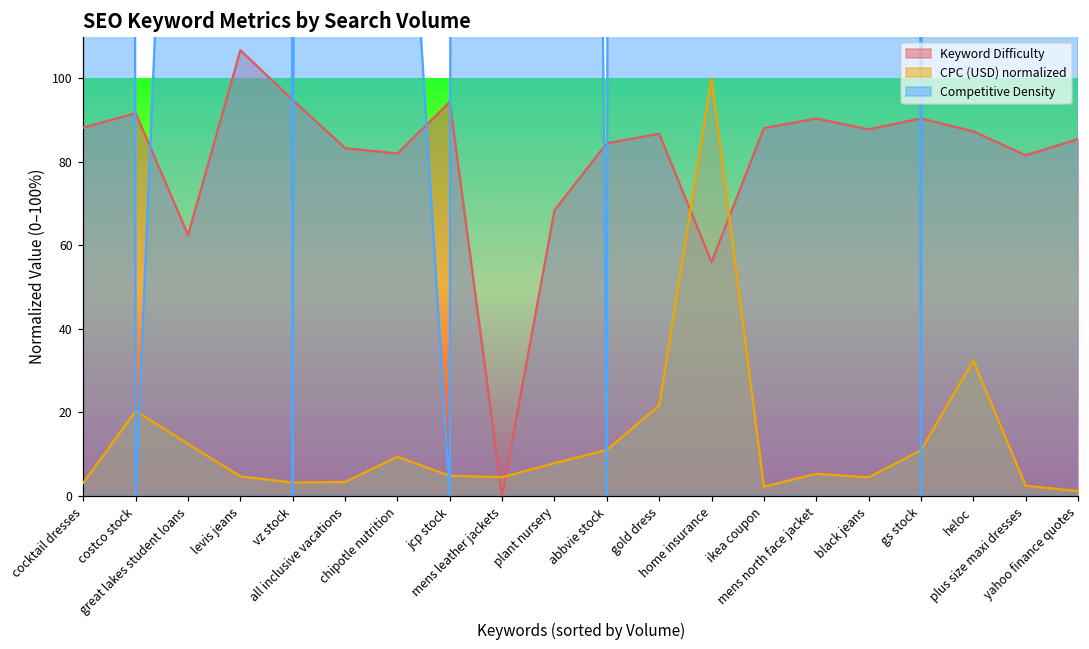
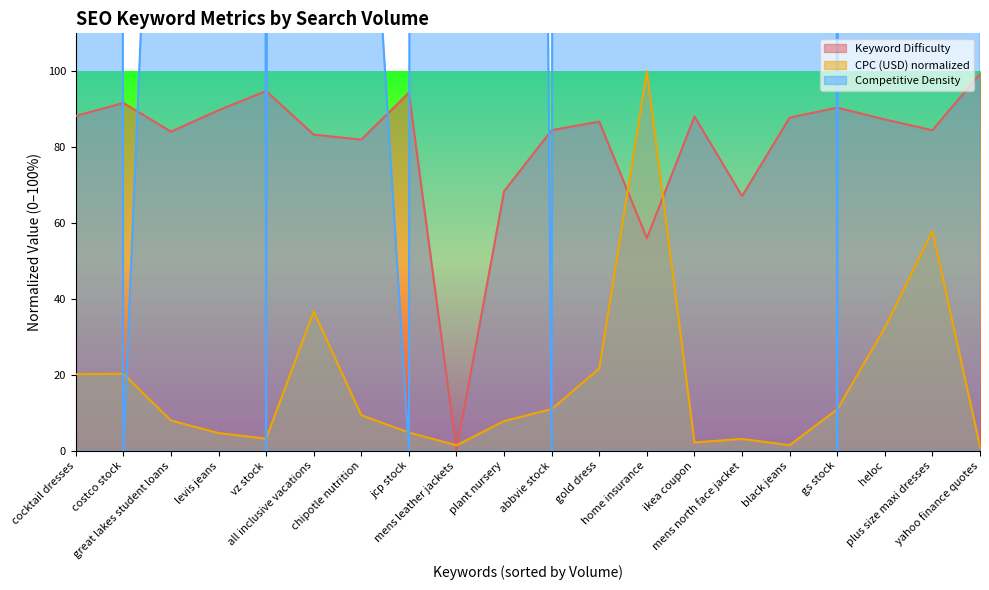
  {
    "Keyword Difficulty": {
      "cocktail dresses": 88,
      "costco stock": 92,
-     "great lakes student loans": 63,
-     "levis jeans": 107,
+     "great lakes student loans": 84,
+     "levis jeans": 90,
      "vz stock": 95,
      "all inclusive vacations": 83,
      "chipotle nutrition": 82,
      "jcp stock": 94,
      "mens leather jackets": 0,
      "plant nursery": 68,
      "abbvie stock": 84,
      "gold dress": 87,
      "home insurance": 56,
      "ikea coupon": 88,
-     "mens north face jacket": 90,
+     "mens north face jacket": 67,
      "black jeans": 88,
      "gs stock": 90,
      "heloc": 87,
-     "plus size maxi dresses": 82,
-     "yahoo finance quotes": 85
+     "plus size maxi dresses": 84,
+     "yahoo finance quotes": 99
    },
    "CPC (USD) normalized": {
-     "cocktail dresses": 3,
+     "cocktail dresses": 20,
      "costco stock": 20,
-     "great lakes student loans": 12,
+     "great lakes student loans": 8,
      "levis jeans": 5,
      "vz stock": 3,
-     "all inclusive vacations": 3,
+     "all inclusive vacations": 37,
      "chipotle nutrition": 9,
      "jcp stock": 5,
-     "mens leather jackets": 4,
+     "mens leather jackets": 1,
      "plant nursery": 8,
      "abbvie stock": 11,
      "gold dress": 22,
      "home insurance": 100,
      "ikea coupon": 2,
-     "mens north face jacket": 5,
-     "black jeans": 4,
+     "mens north face jacket": 3,
+     "black jeans": 1,
      "gs stock": 11,
      "heloc": 32,
-     "plus size maxi dresses": 2,
+     "plus size maxi dresses": 58,
      "yahoo finance quotes": 1
    },
    "Competitive Density": {
      "costco stock": 0,
      "vz stock": 0,
      "jcp stock": 0,
      "abbvie stock": 0,
      "gs stock": 0
    }
  }
